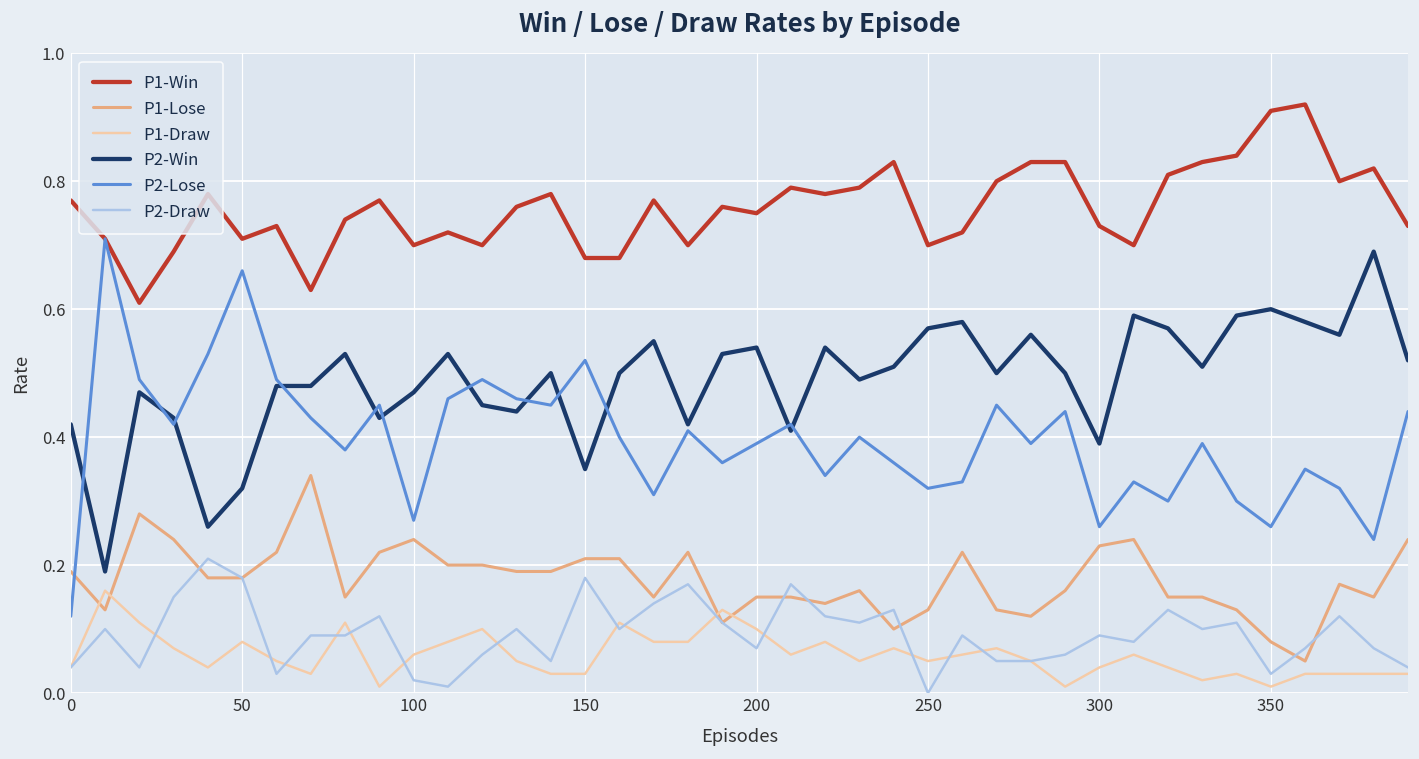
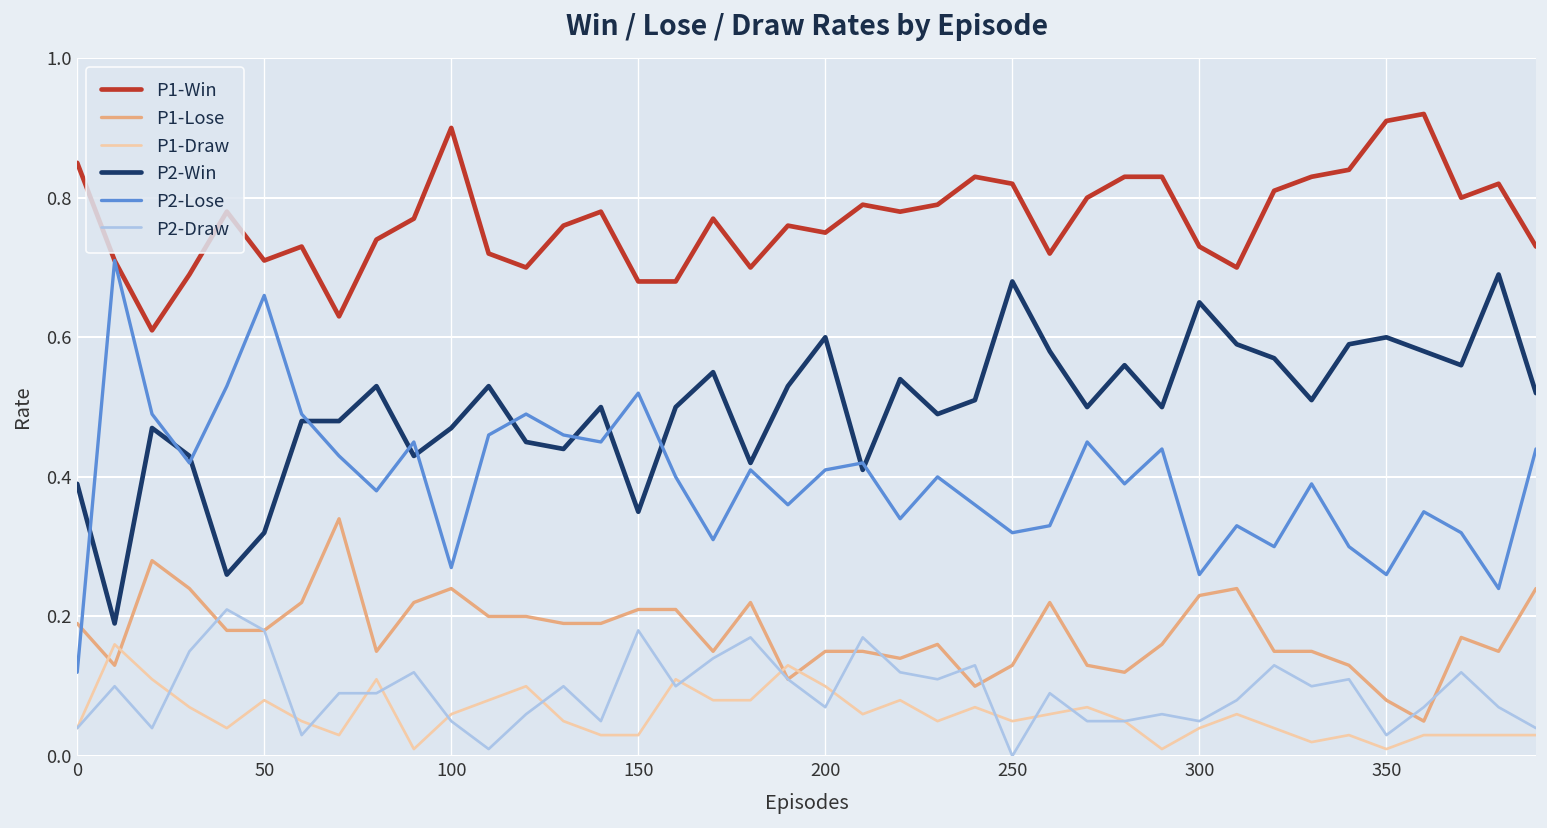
  {
    "P1-Win": {
-     "0": 0.77,
+     "0": 0.85,
      "50": 0.71,
-     "100": 0.7,
+     "100": 0.9,
      "150": 0.68,
      "200": 0.75,
-     "250": 0.70,
+     "250": 0.82,
      "300": 0.73,
      "350": 0.91
    },
    "P2-Win": {
-     "0": 0.42,
+     "0": 0.39,
      "50": 0.32,
      "100": 0.47,
      "150": 0.35,
-     "200": 0.54,
-     "250": 0.57,
-     "300": 0.39,
+     "200": 0.60,
+     "250": 0.68,
+     "300": 0.65,
      "350": 0.60
    },
    "P2-Lose": {
      "0": 0.12,
      "50": 0.66,
      "100": 0.27,
      "150": 0.52,
-     "200": 0.39,
+     "200": 0.41,
      "250": 0.32,
      "300": 0.26,
      "350": 0.26
    },
    "P2-Draw": {
-     "100": 0.02,
+     "100": 0.05,
      "150": 0.18,
      "200": 0.07,
      "250": 0.00,
-     "300": 0.09,
+     "300": 0.05,
      "350": 0.03
    }
  }
